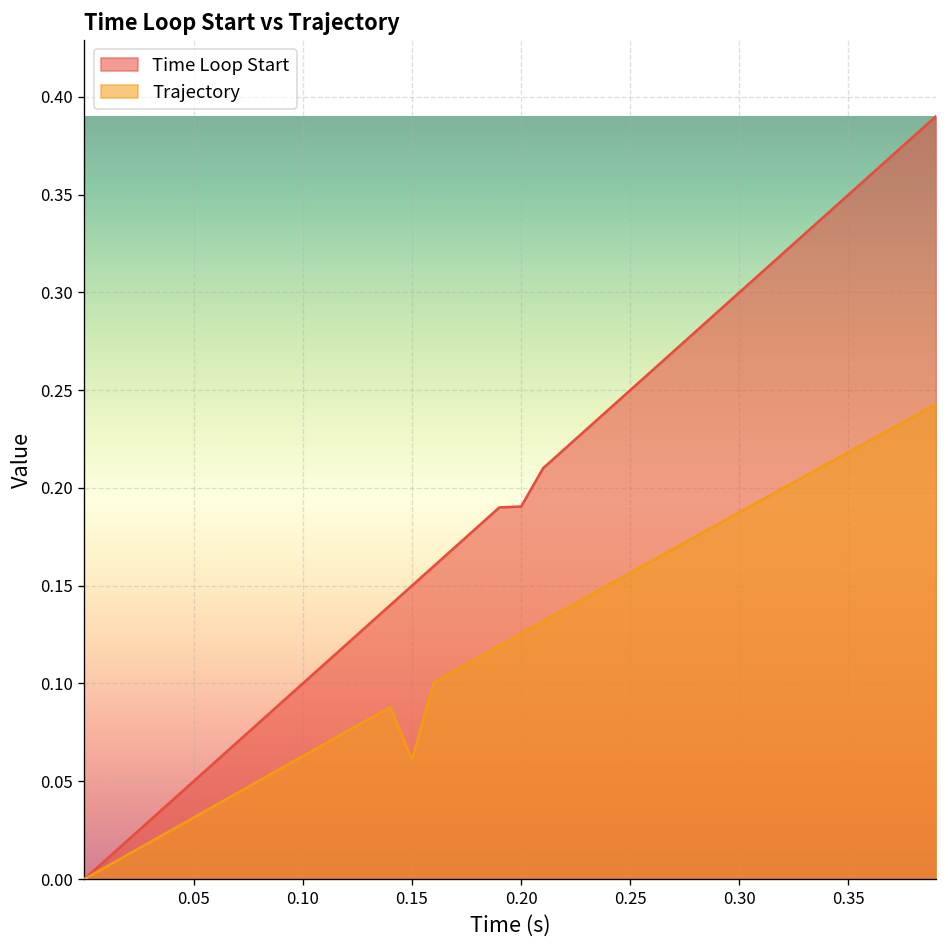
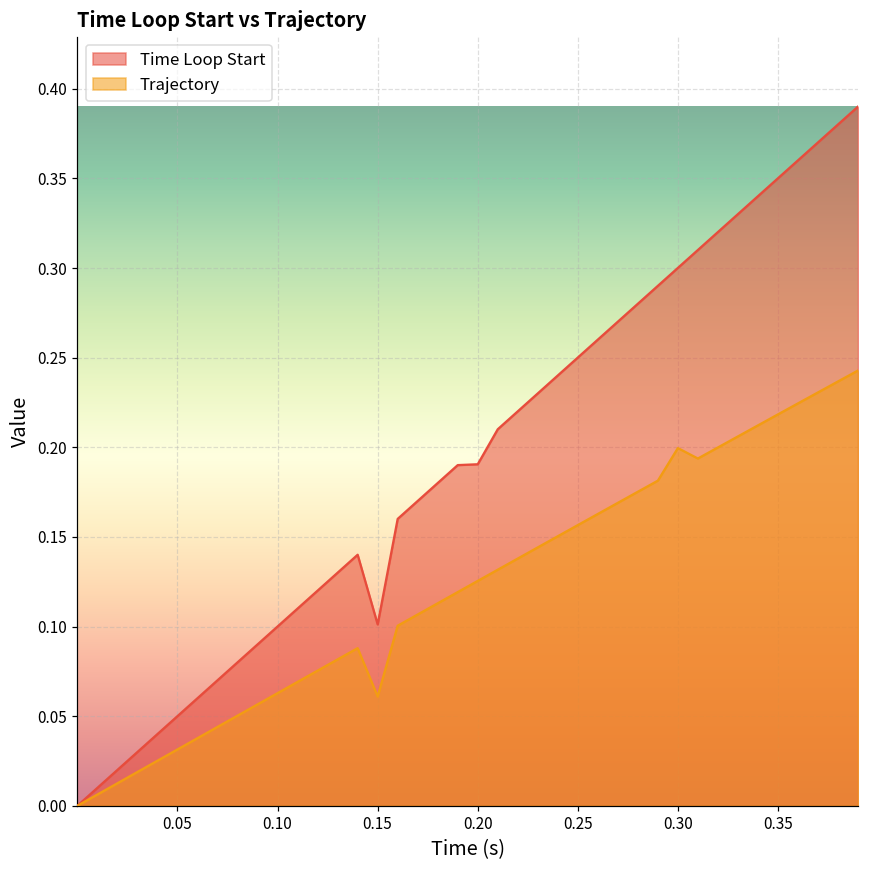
  {
    "Time Loop Start": {
      "0.05": 0.050,
      "0.10": 0.100,
-     "0.15": 0.150,
+     "0.15": 0.101,
      "0.20": 0.191,
      "0.25": 0.250,
      "0.30": 0.300,
      "0.35": 0.350
    },
    "Trajectory": {
      "0.05": 0.031,
      "0.10": 0.063,
      "0.15": 0.061,
      "0.20": 0.125,
      "0.25": 0.157,
-     "0.30": 0.188,
+     "0.30": 0.200,
      "0.35": 0.218
    }
  }
